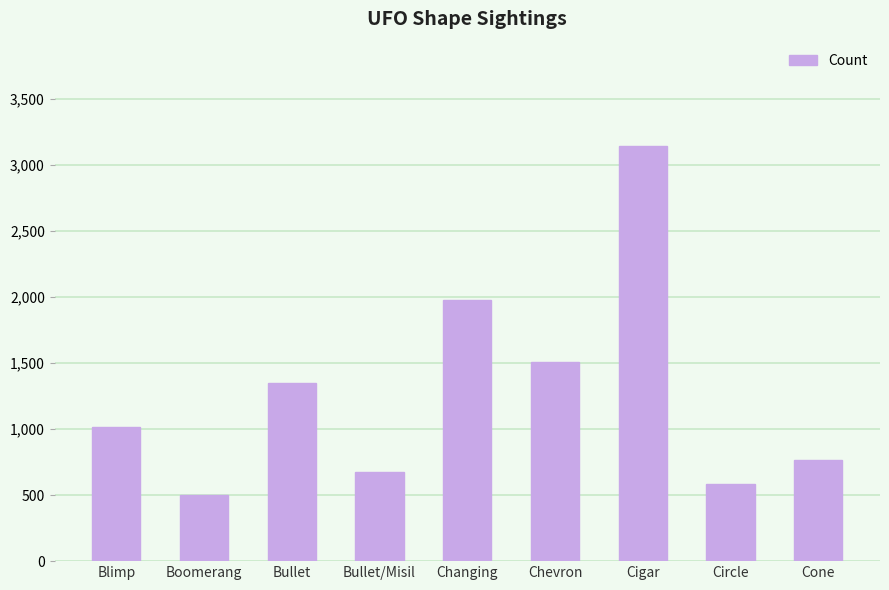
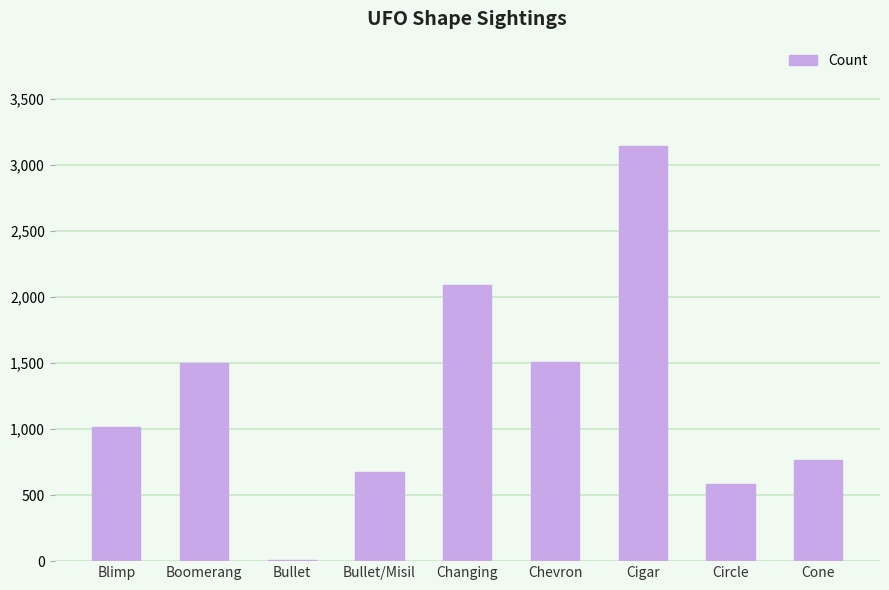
  {
    "Blimp": "1,020",
-   "Boomerang": "500",
-   "Bullet": "1,350",
+   "Boomerang": "1,500",
+   "Bullet": "10",
    "Bullet/Misil": "680",
-   "Changing": "1,980",
+   "Changing": "2,090",
    "Chevron": "1,510",
    "Cigar": "3,150",
    "Circle": "580",
    "Cone": "770"
  }
